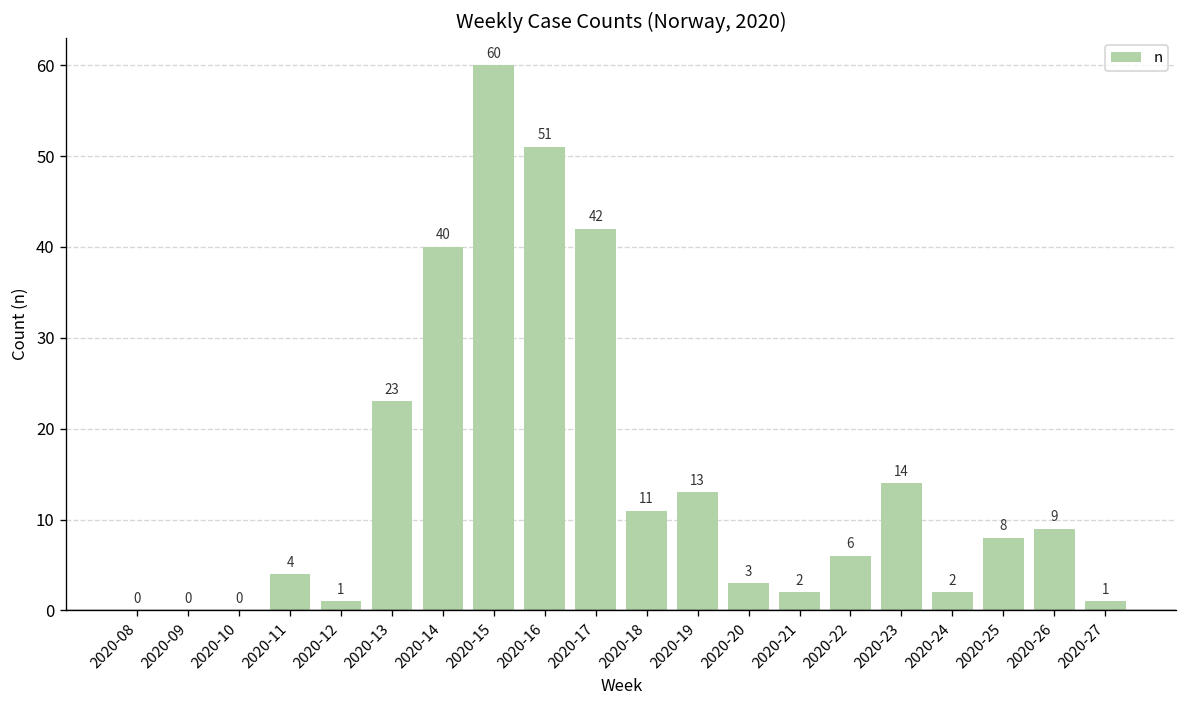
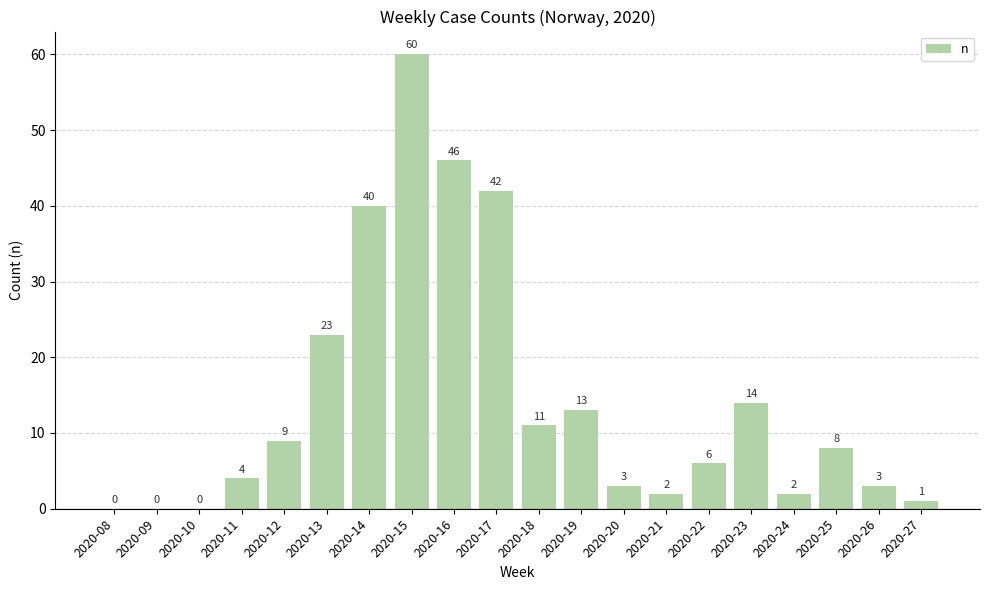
  {
    "2020-08": 0,
    "2020-09": 0,
    "2020-10": 0,
    "2020-11": 4,
-   "2020-12": 1,
+   "2020-12": 9,
    "2020-13": 23,
    "2020-14": 40,
    "2020-15": 60,
-   "2020-16": 51,
+   "2020-16": 46,
    "2020-17": 42,
    "2020-18": 11,
    "2020-19": 13,
    "2020-20": 3,
    "2020-21": 2,
    "2020-22": 6,
    "2020-23": 14,
    "2020-24": 2,
    "2020-25": 8,
-   "2020-26": 9,
+   "2020-26": 3,
    "2020-27": 1
  }
